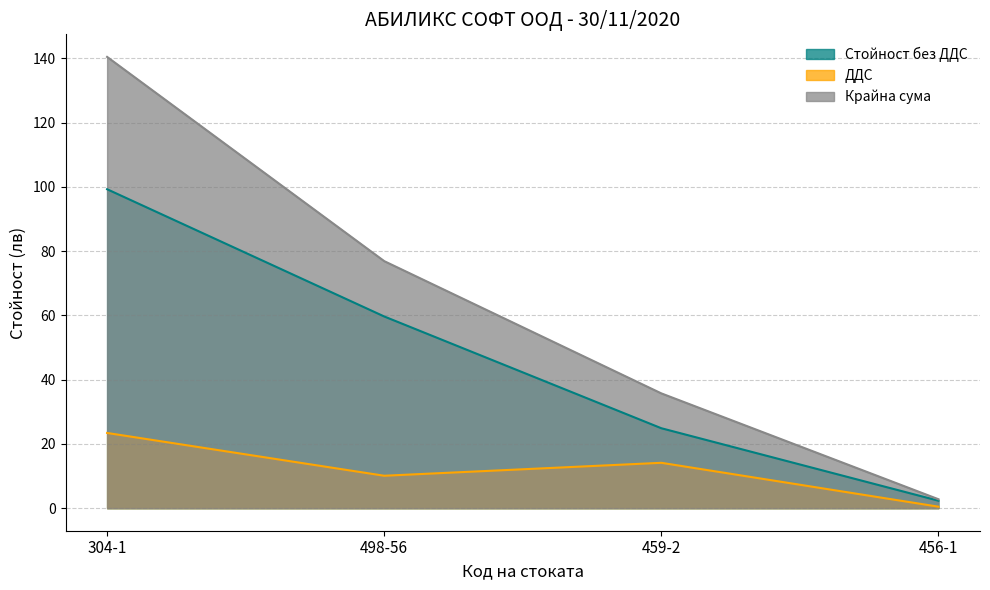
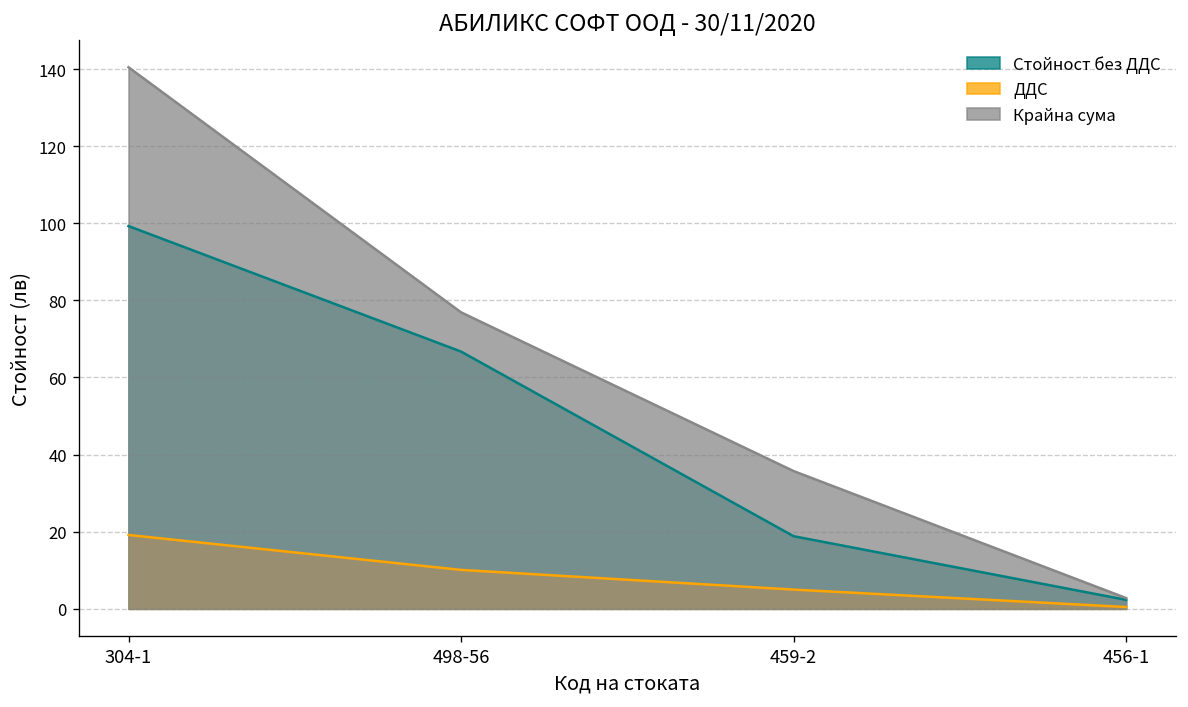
  {
    "Стойност без ДДС": {
      "304-1": 99,
-     "498-56": 60,
-     "459-2": 25
+     "498-56": 67,
+     "459-2": 19
    },
    "ДДС": {
-     "304-1": 23,
+     "304-1": 19,
      "498-56": 10,
-     "459-2": 14,
+     "459-2": 5,
      "456-1": 0
    },
    "Крайна сума": {
      "304-1": 140,
      "498-56": 77,
      "459-2": 36
    }
  }
